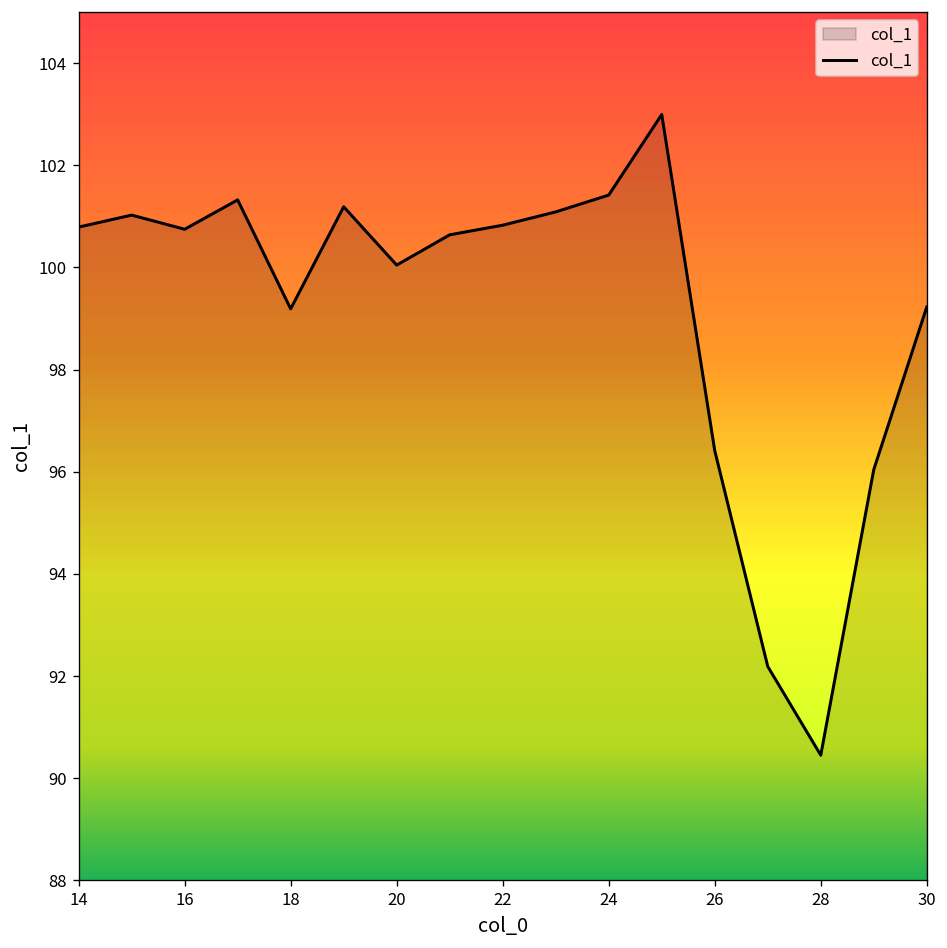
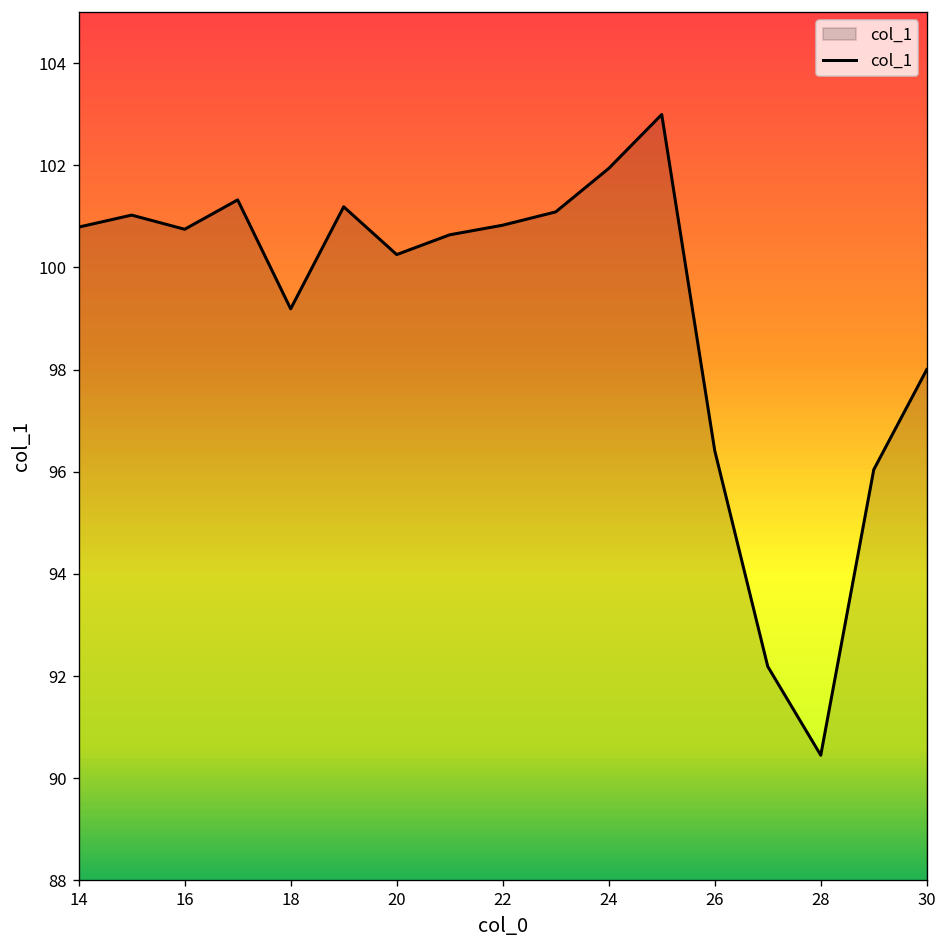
  {
    "14": 100.8,
    "16": 100.7,
    "18": 99.2,
-   "20": 100.0,
+   "20": 100.3,
    "22": 100.8,
-   "24": 101.4,
+   "24": 101.9,
    "26": 96.4,
    "28": 90.5,
-   "30": 99.2
+   "30": 98.0
  }
